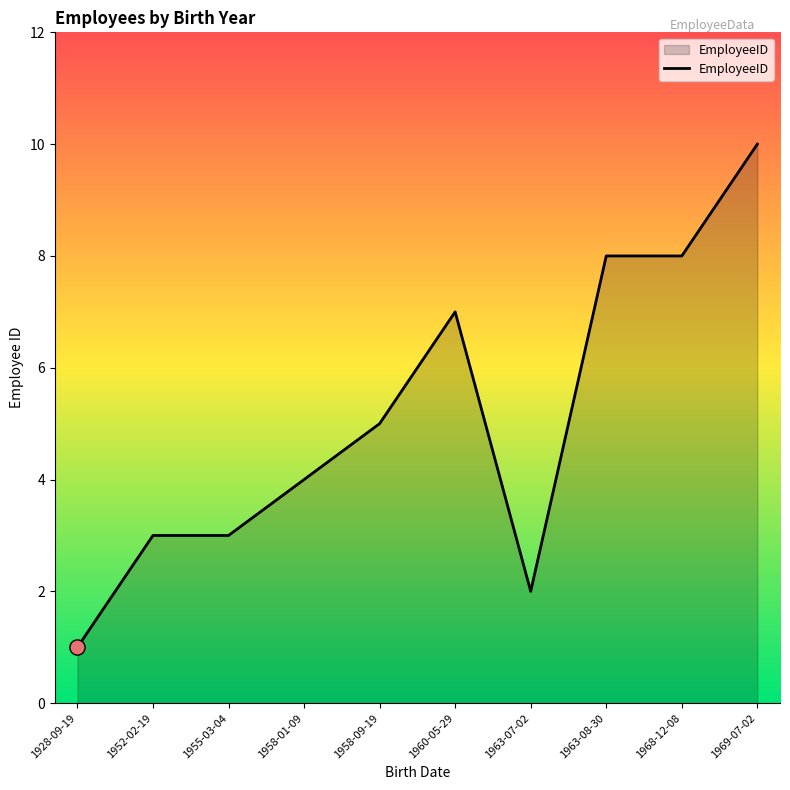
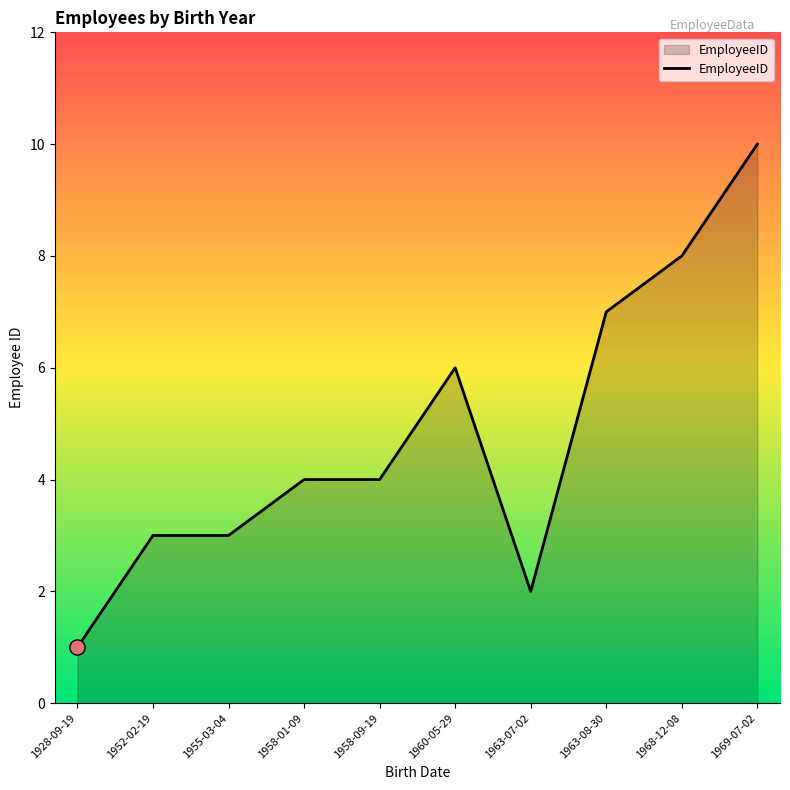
  {
    "EmployeeID": {
      "1952-02-19": 3,
      "1955-03-04": 3,
      "1958-01-09": 4,
-     "1958-09-19": 5,
-     "1960-05-29": 7,
+     "1958-09-19": 4,
+     "1960-05-29": 6,
      "1963-07-02": 2,
-     "1963-08-30": 8,
+     "1963-08-30": 7,
      "1968-12-08": 8,
      "1969-07-02": 10
    }
  }
